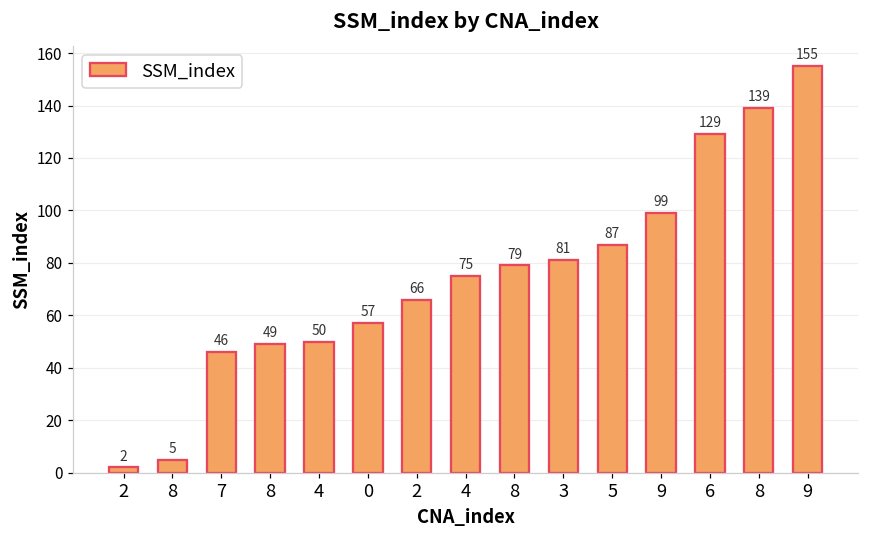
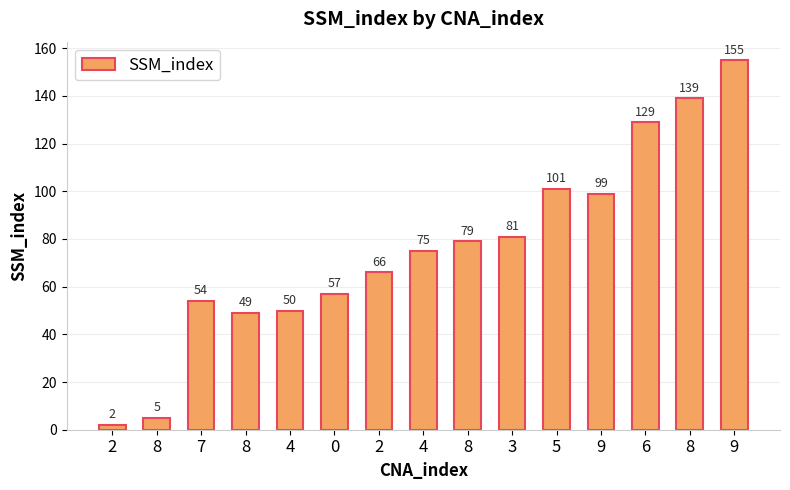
  {
-   "7": 46,
+   "7": 54,
    "0": 57,
    "3": 81,
-   "5": 87,
+   "5": 101,
    "6": 129
  }
